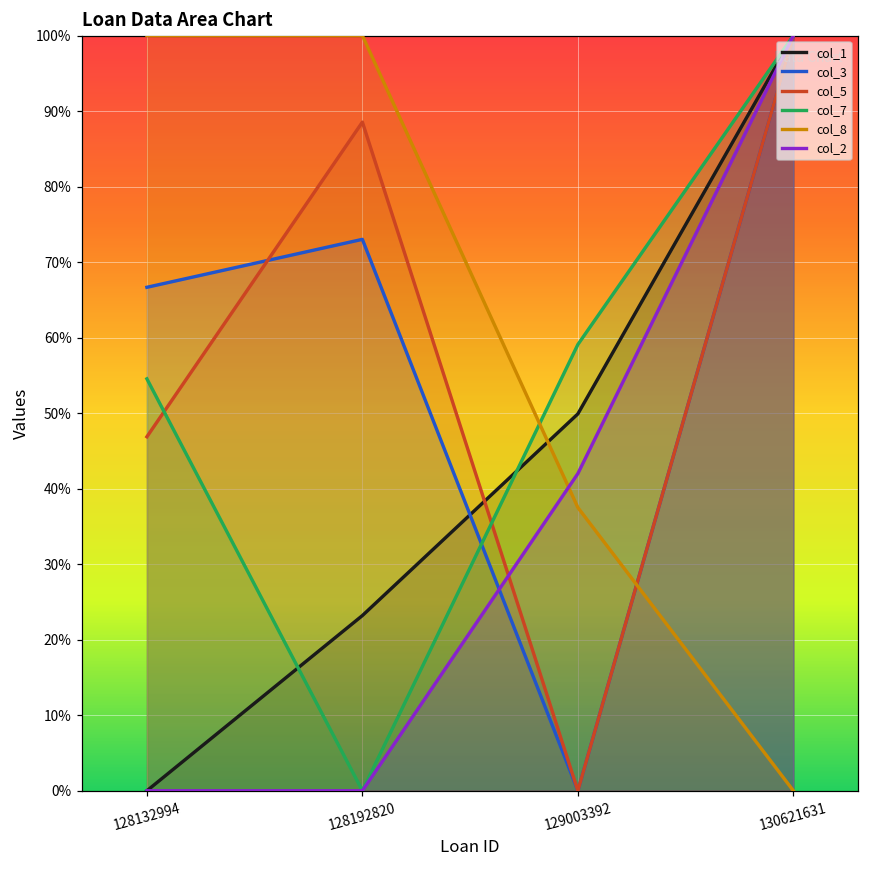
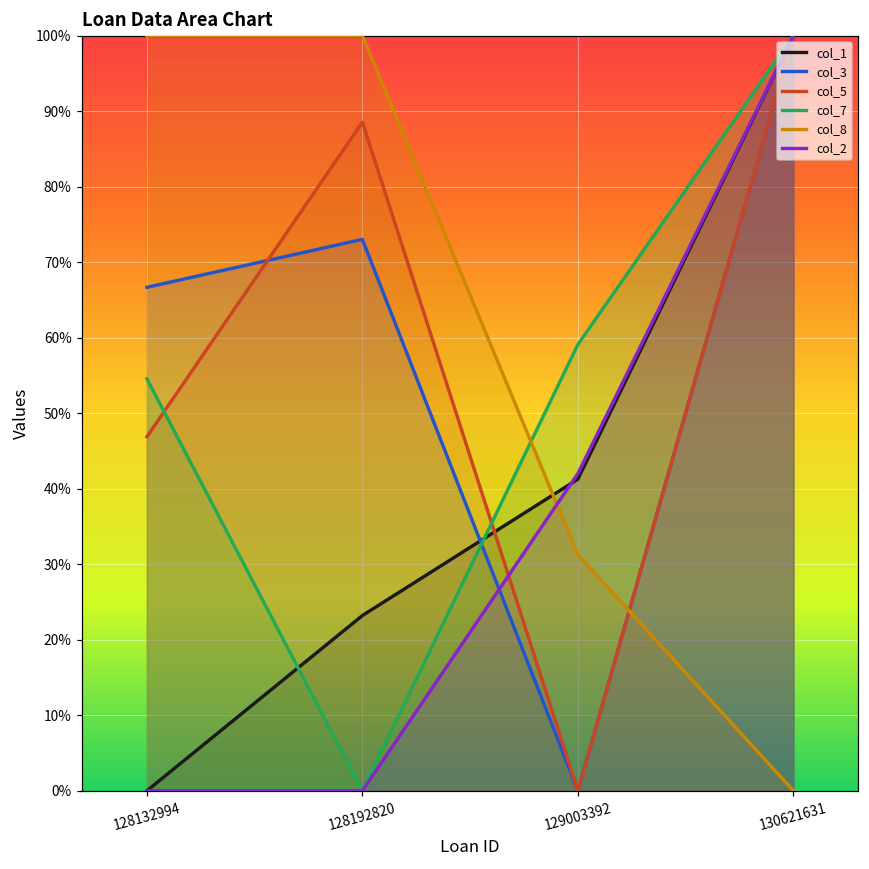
  {
    "col_1": {
      "128192820": "23%",
-     "129003392": "50%"
+     "129003392": "41%"
    },
    "col_3": {
      "128132994": "67%",
      "128192820": "73%"
    },
    "col_5": {
      "128132994": "47%",
      "128192820": "89%"
    },
    "col_7": {
      "128132994": "55%",
      "129003392": "59%"
    },
    "col_8": {
      "128132994": "100%",
      "128192820": "100%",
-     "129003392": "38%",
+     "129003392": "31%",
      "130621631": "0%"
    },
    "col_2": {
      "129003392": "42%"
    }
  }
